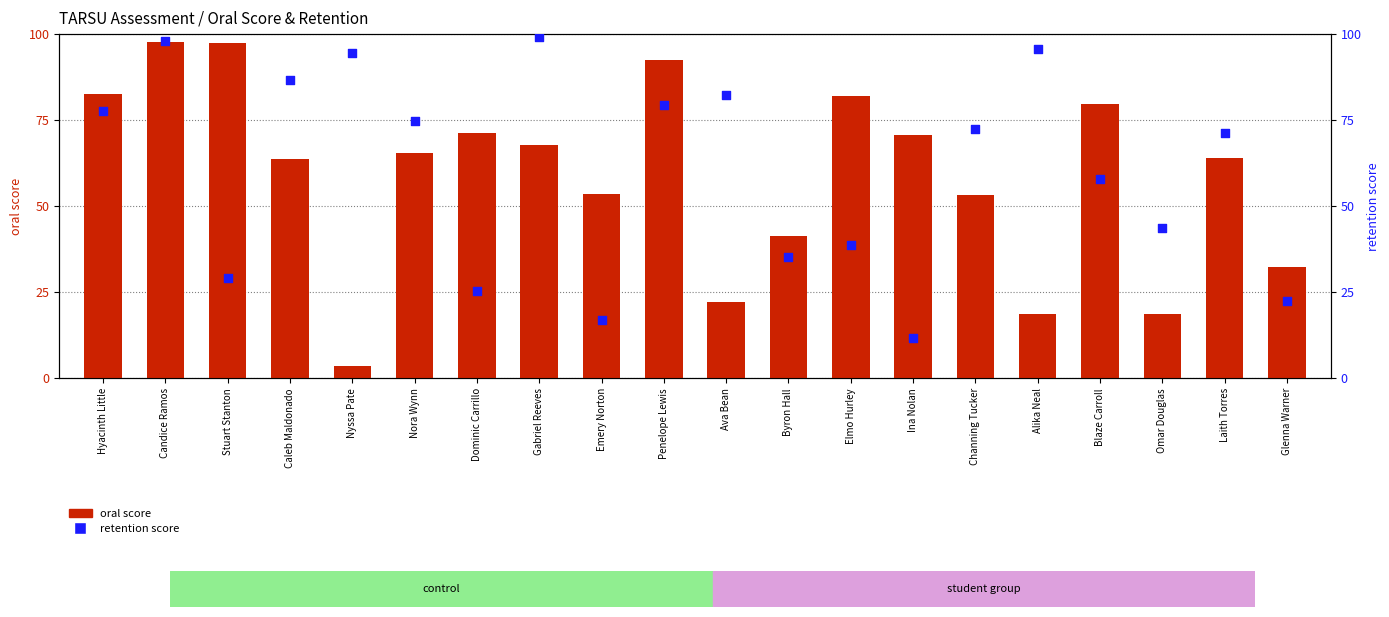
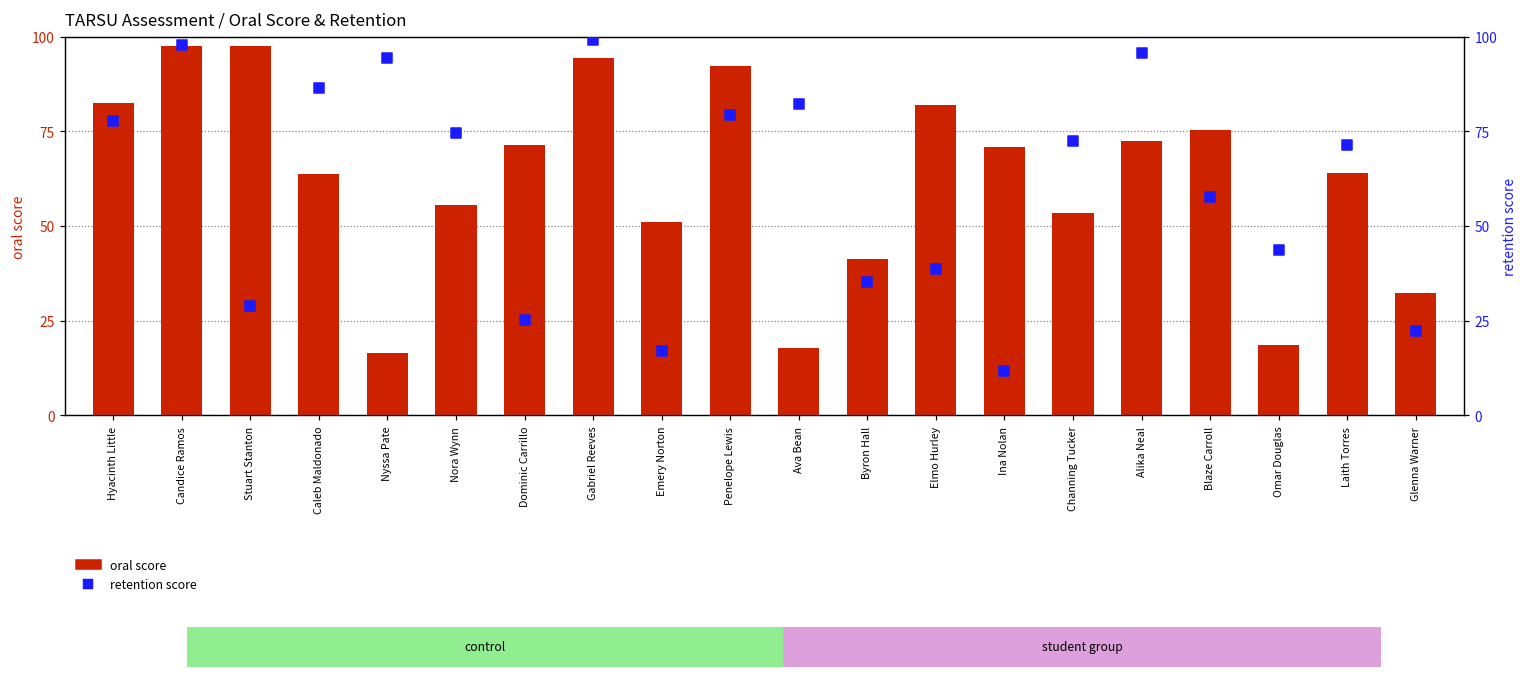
  {
    "oral score": {
      "Hyacinth Little": 83,
      "Candice Ramos": 98,
      "Stuart Stanton": 98,
      "Caleb Maldonado": 64,
-     "Nyssa Pate": 4,
-     "Nora Wynn": 66,
+     "Nyssa Pate": 17,
+     "Nora Wynn": 56,
      "Dominic Carrillo": 71,
-     "Gabriel Reeves": 68,
-     "Emery Norton": 54,
+     "Gabriel Reeves": 94,
+     "Emery Norton": 51,
      "Penelope Lewis": 92,
-     "Ava Bean": 22,
+     "Ava Bean": 18,
      "Byron Hall": 41,
      "Elmo Hurley": 82,
      "Ina Nolan": 71,
      "Channing Tucker": 53,
-     "Alika Neal": 19,
-     "Blaze Carroll": 80,
+     "Alika Neal": 73,
+     "Blaze Carroll": 75,
      "Omar Douglas": 19,
      "Laith Torres": 64,
      "Glenna Warner": 32
    }
  }
